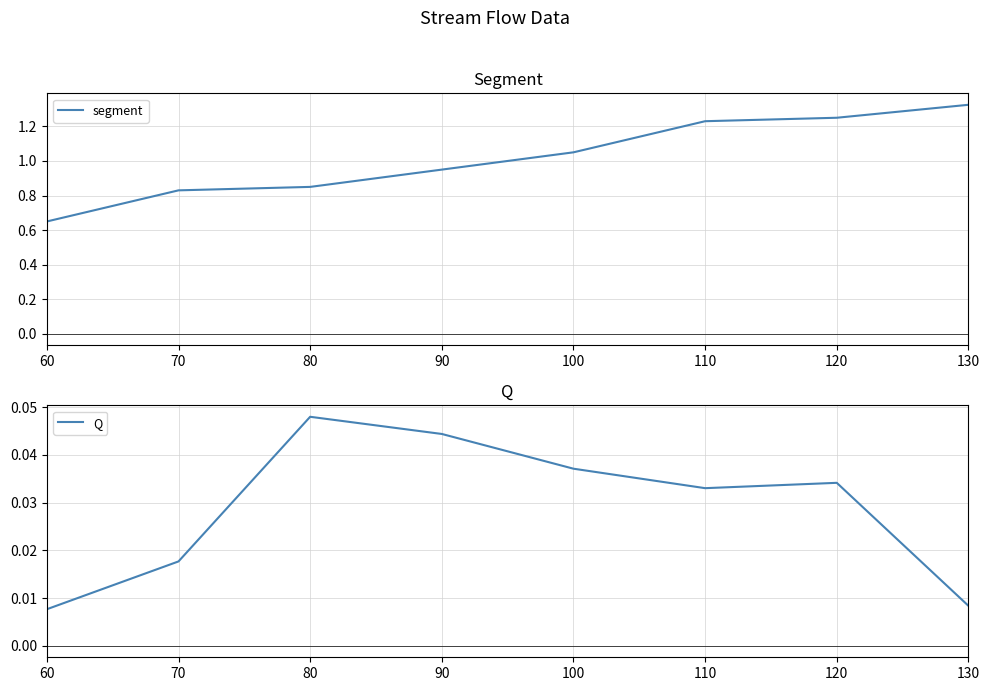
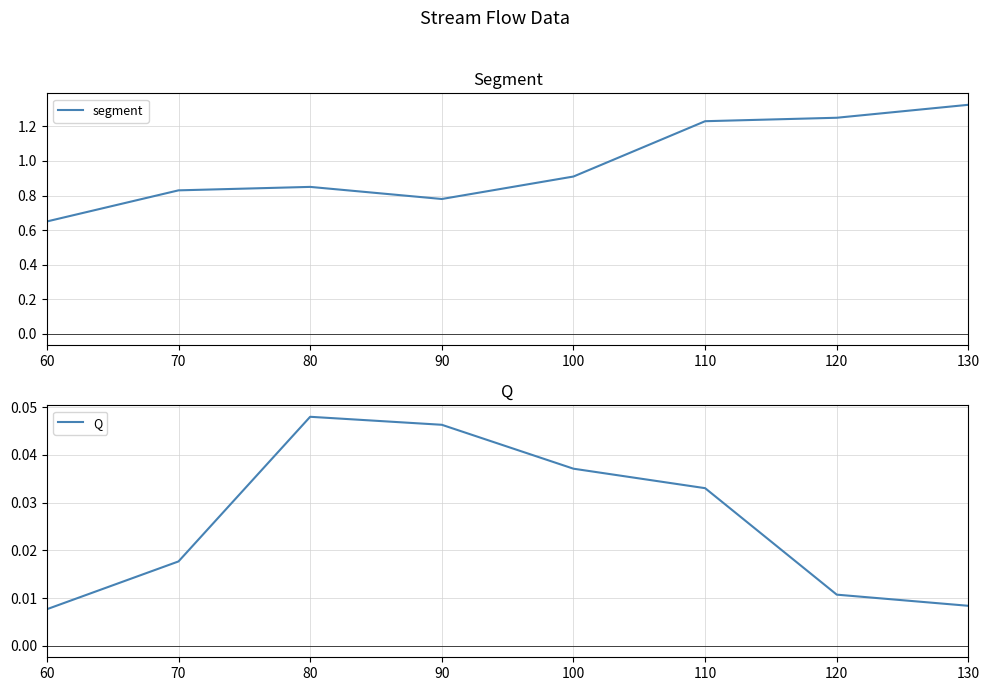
  {
    "Segment": {
      "60": 0.65,
      "70": 0.83,
      "80": 0.85,
-     "90": 0.95,
-     "100": 1.05,
+     "90": 0.78,
+     "100": 0.91,
      "110": 1.23,
      "120": 1.25,
      "130": 1.33
    },
    "Q": {
      "60": 0.008,
      "70": 0.018,
      "80": 0.048,
-     "90": 0.044,
+     "90": 0.046,
      "100": 0.037,
      "110": 0.033,
-     "120": 0.034,
+     "120": 0.011,
      "130": 0.008
    }
  }
